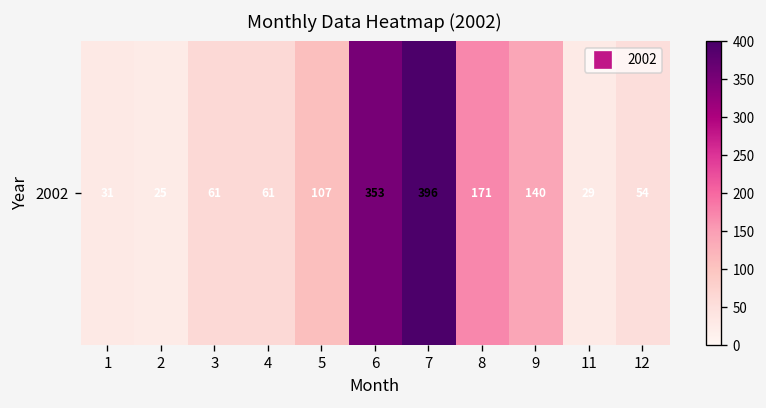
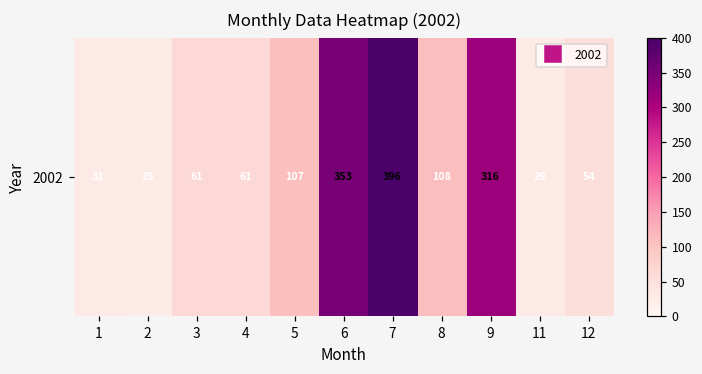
  {
    "2002": {
      "5": 107,
      "6": 353,
      "7": 396,
-     "8": 171,
-     "9": 140
+     "8": 108,
+     "9": 316
    }
  }
